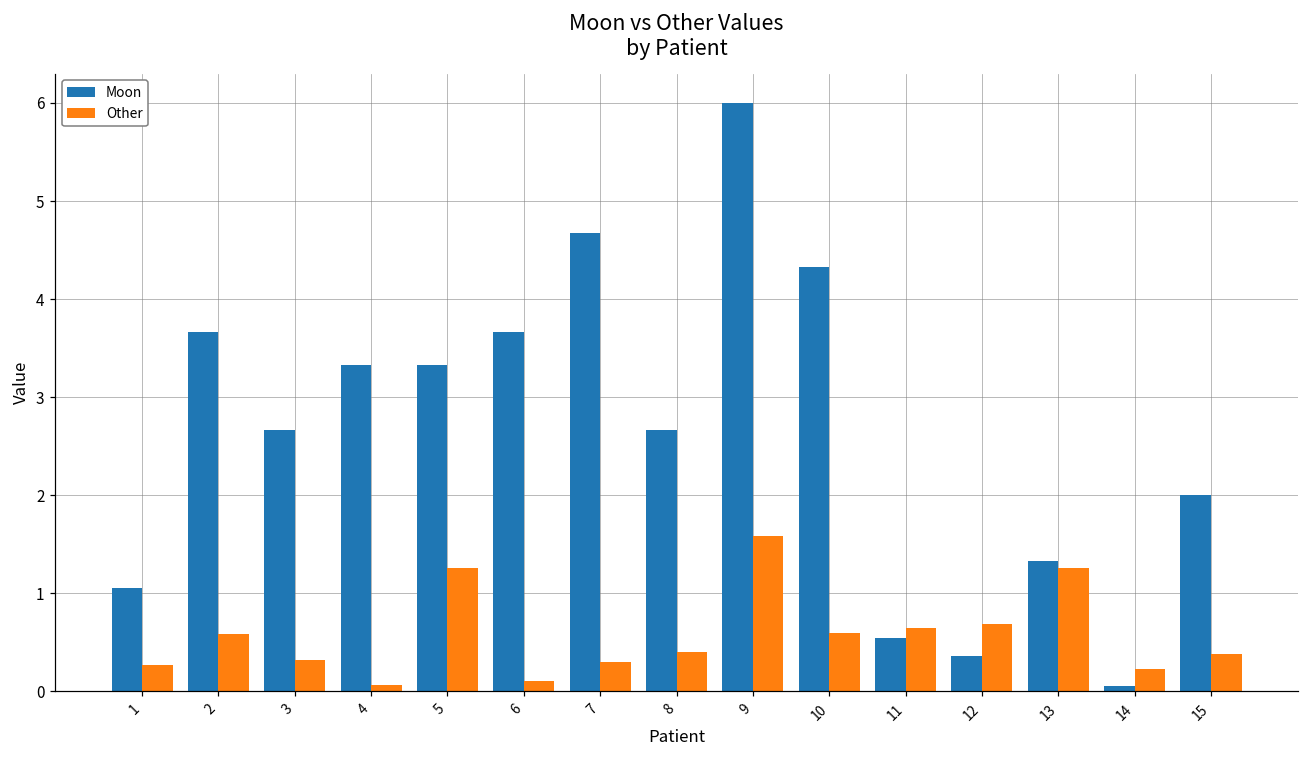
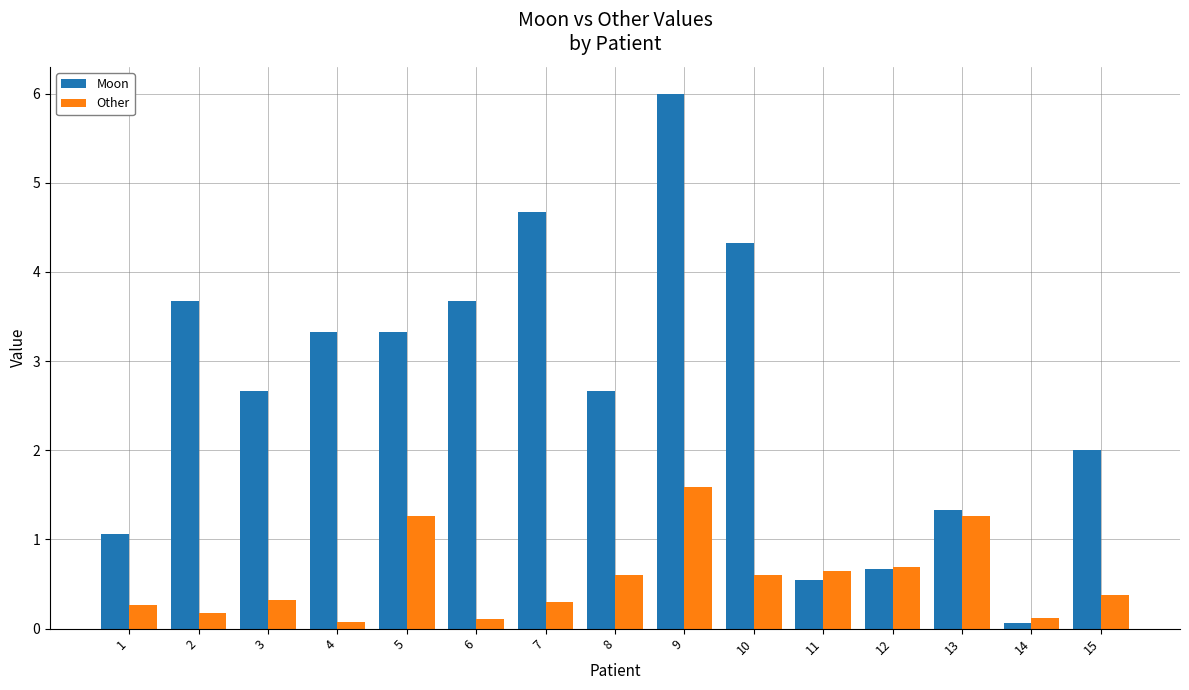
  {
    "Moon": {
      "1": 1.1,
      "2": 3.7,
      "3": 2.7,
      "4": 3.3,
      "5": 3.3,
      "6": 3.7,
      "7": 4.7,
      "8": 2.7,
      "9": 6.0,
      "10": 4.3,
      "11": 0.6,
-     "12": 0.4,
+     "12": 0.7,
      "13": 1.3,
      "14": 0.1,
      "15": 2.0
    },
    "Other": {
      "1": 0.3,
-     "2": 0.6,
+     "2": 0.2,
      "3": 0.3,
      "4": 0.1,
      "5": 1.3,
      "6": 0.1,
      "7": 0.3,
-     "8": 0.4,
+     "8": 0.6,
      "9": 1.6,
      "10": 0.6,
      "11": 0.7,
      "12": 0.7,
      "13": 1.3,
-     "14": 0.2,
+     "14": 0.1,
      "15": 0.4
    }
  }
